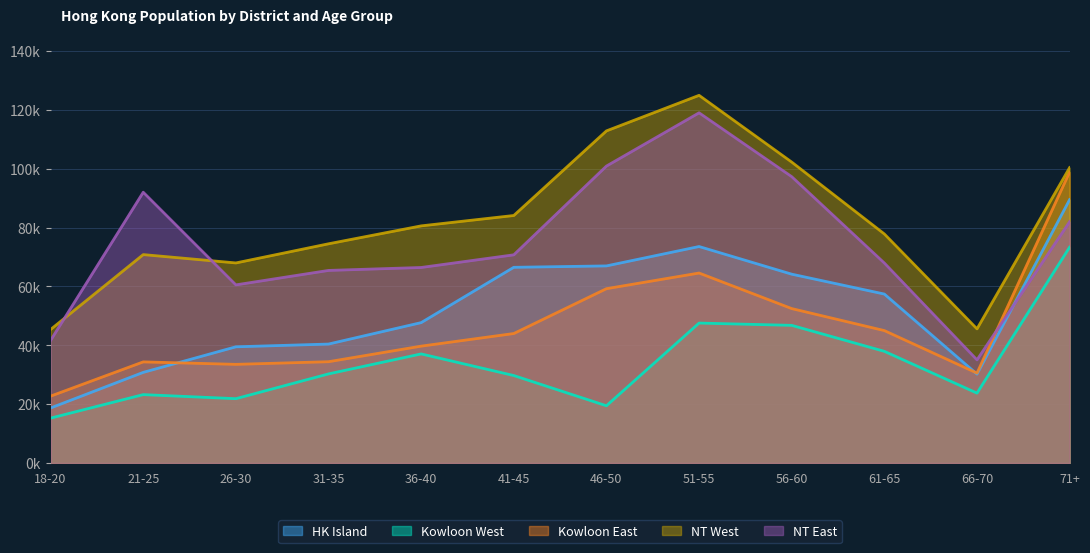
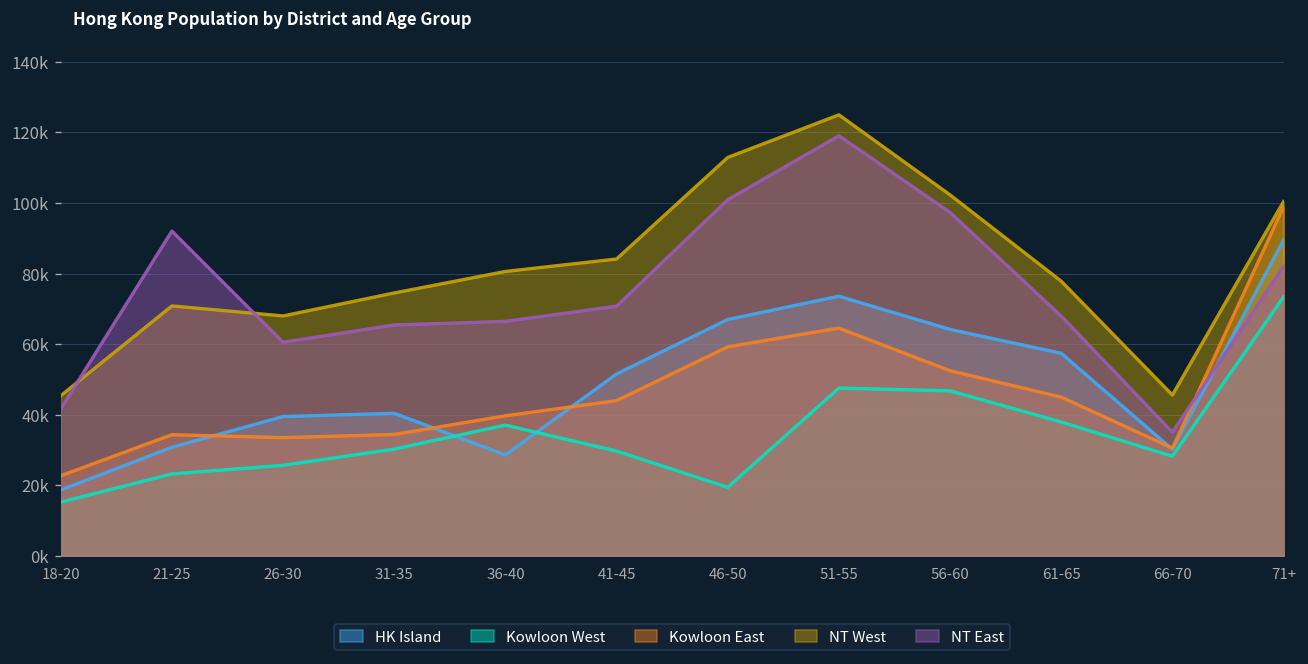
  {
    "HK Island": {
      "18-20": 19000,
      "21-25": 31000,
      "26-30": 39000,
      "31-35": 40000,
-     "36-40": 48000,
-     "41-45": 67000,
+     "36-40": 29000,
+     "41-45": 52000,
      "46-50": 67000,
      "51-55": 74000,
      "56-60": 64000,
      "61-65": 57000,
      "71+": 90000
    },
    "Kowloon West": {
      "18-20": 15000,
      "21-25": 23000,
-     "26-30": 22000,
+     "26-30": 26000,
      "31-35": 30000,
      "36-40": 37000,
      "41-45": 30000,
      "46-50": 19000,
      "51-55": 48000,
      "56-60": 47000,
      "61-65": 38000,
-     "66-70": 24000,
+     "66-70": 28000,
      "71+": 73000
    },
    "NT East": {
      "18-20": 42000,
      "21-25": 92000,
      "26-30": 61000,
      "31-35": 65000,
      "36-40": 66000,
      "41-45": 71000,
      "46-50": 101000,
      "51-55": 119000,
      "56-60": 97000,
      "61-65": 68000,
      "66-70": 35000,
      "71+": 82000
    }
  }
